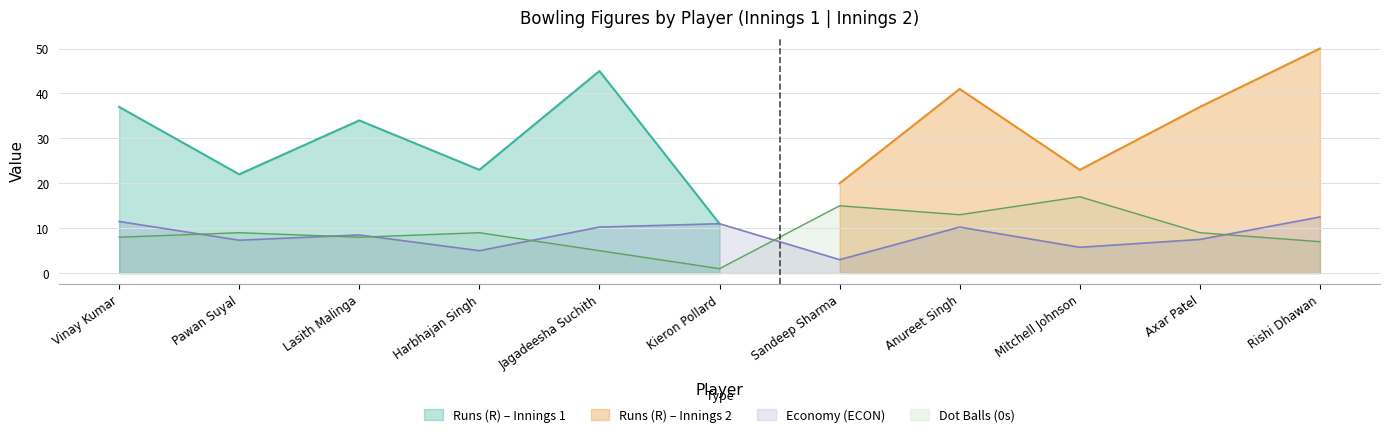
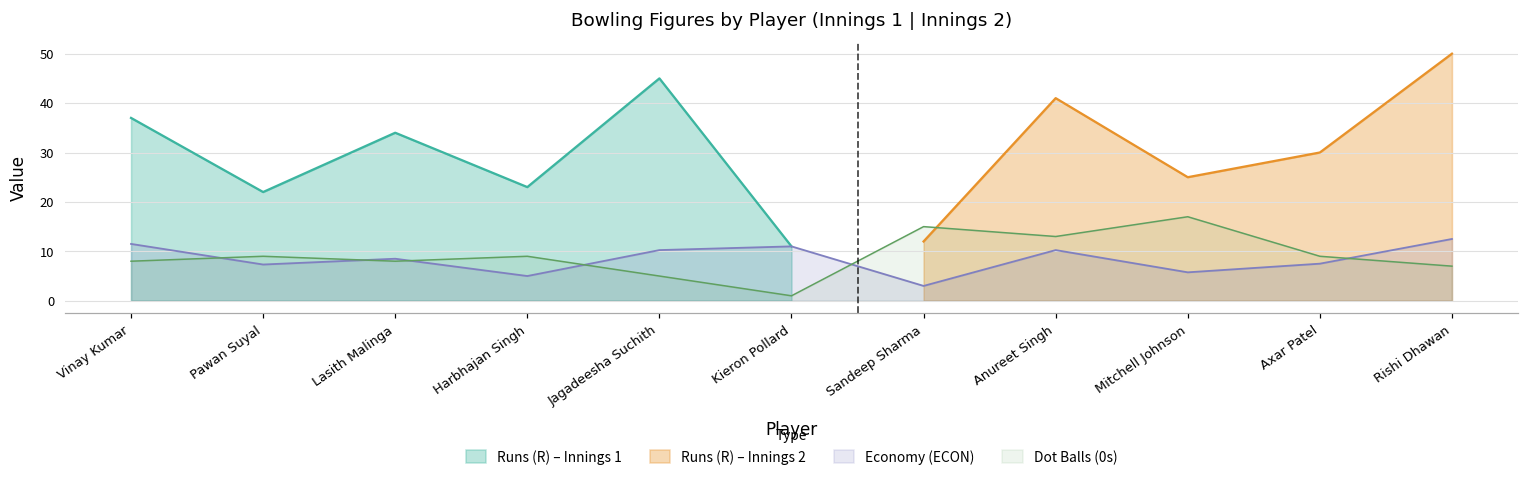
  {
    "Runs (R) – Innings 1": {
      "Vinay Kumar": 37,
      "Pawan Suyal": 22,
      "Lasith Malinga": 34,
      "Harbhajan Singh": 23,
      "Jagadeesha Suchith": 45
    },
    "Runs (R) – Innings 2": {
-     "Sandeep Sharma": 20,
+     "Sandeep Sharma": 12,
      "Anureet Singh": 41,
-     "Mitchell Johnson": 23,
-     "Axar Patel": 37,
+     "Mitchell Johnson": 25,
+     "Axar Patel": 30,
      "Rishi Dhawan": 50
    }
  }
